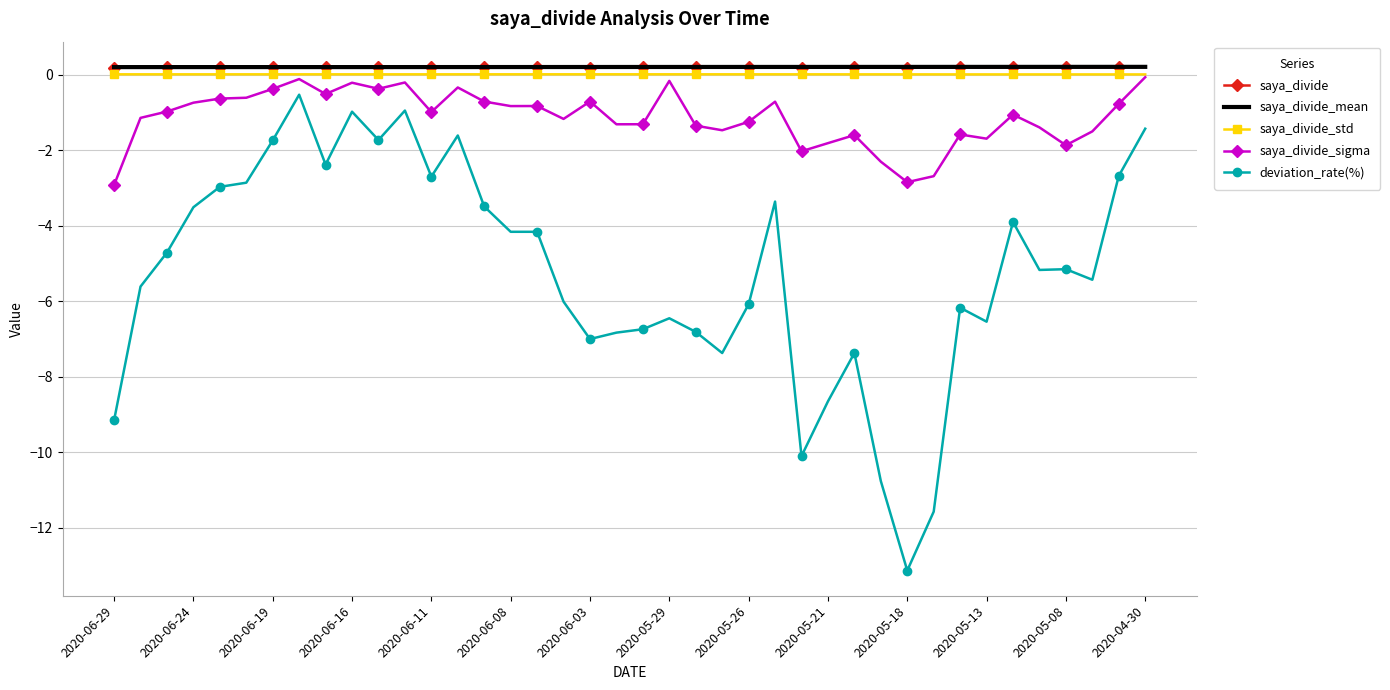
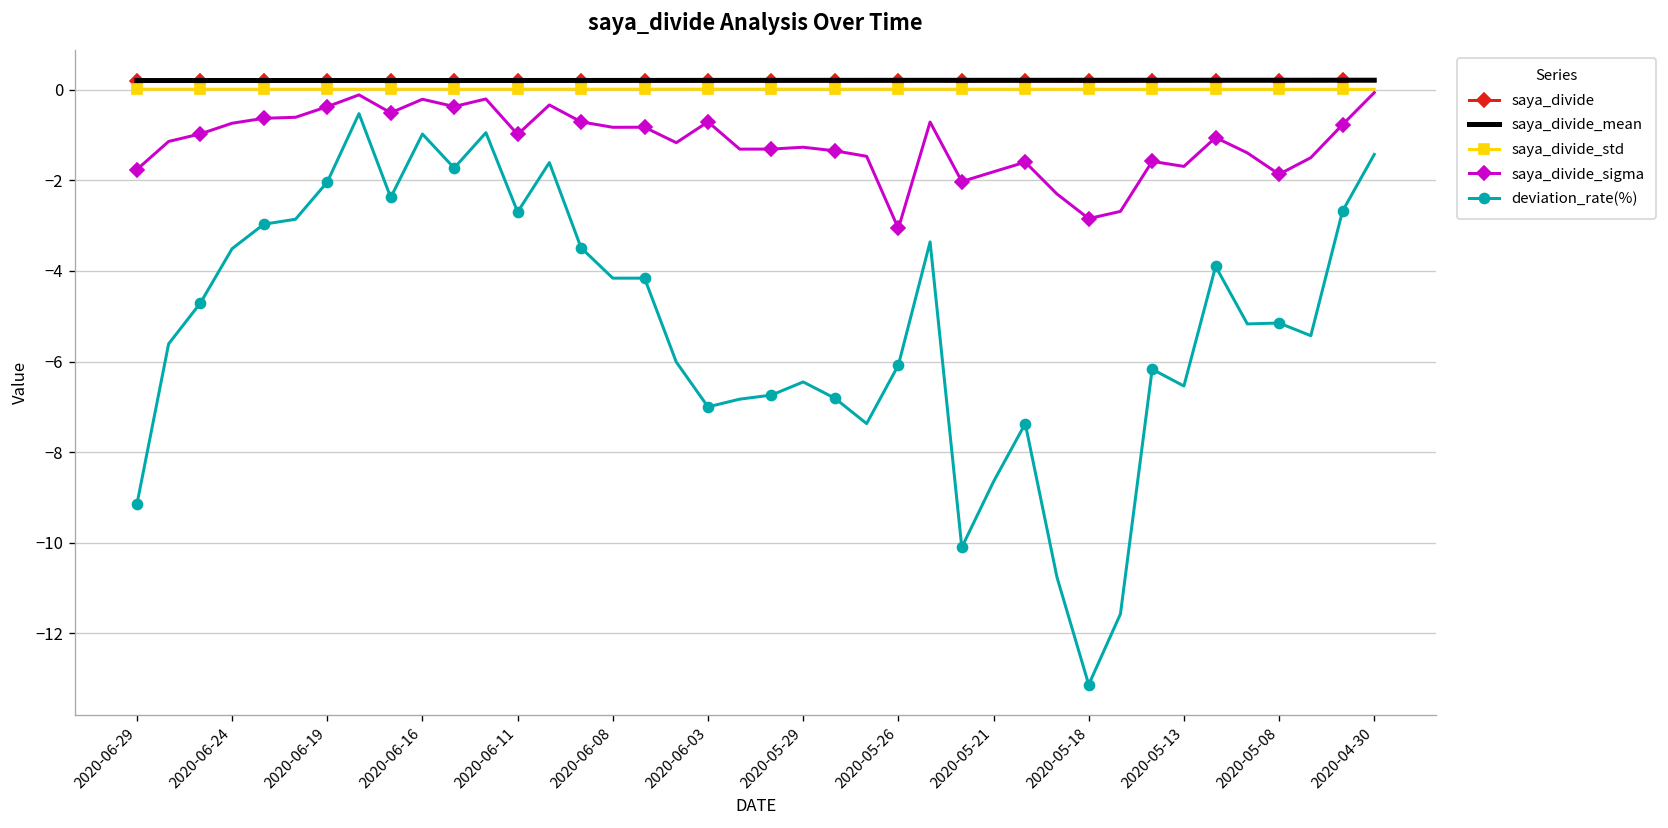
  {
    "saya_divide_std": {
      "2020-06-29": 0.0,
      "2020-06-24": 0.0,
      "2020-06-19": 0.0,
      "2020-06-16": 0.0,
      "2020-06-11": 0.0,
      "2020-06-08": 0.0,
      "2020-06-03": 0.0,
      "2020-05-29": 0.0,
      "2020-05-26": 0.0,
      "2020-05-21": 0.0,
      "2020-05-18": 0.0,
      "2020-05-13": 0.0,
      "2020-05-08": 0.0,
      "2020-04-30": 0.0
    },
    "saya_divide_sigma": {
-     "2020-06-29": -2.9,
+     "2020-06-29": -1.8,
      "2020-06-24": -0.7,
      "2020-06-19": -0.4,
      "2020-06-16": -0.2,
      "2020-06-11": -1.0,
      "2020-06-08": -0.8,
      "2020-06-03": -0.7,
-     "2020-05-29": -0.2,
-     "2020-05-26": -1.2,
+     "2020-05-29": -1.3,
+     "2020-05-26": -3.1,
      "2020-05-21": -1.8,
      "2020-05-18": -2.8,
      "2020-05-13": -1.7,
      "2020-05-08": -1.9,
      "2020-04-30": -0.1
    },
    "deviation_rate(%)": {
      "2020-06-29": -9.2,
      "2020-06-24": -3.5,
-     "2020-06-19": -1.7,
+     "2020-06-19": -2.0,
      "2020-06-16": -1.0,
      "2020-06-11": -2.7,
      "2020-06-08": -4.2,
      "2020-06-03": -7.0,
      "2020-05-29": -6.5,
      "2020-05-26": -6.1,
      "2020-05-21": -8.7,
      "2020-05-18": -13.1,
      "2020-05-13": -6.5,
      "2020-05-08": -5.2,
      "2020-04-30": -1.4
    }
  }
